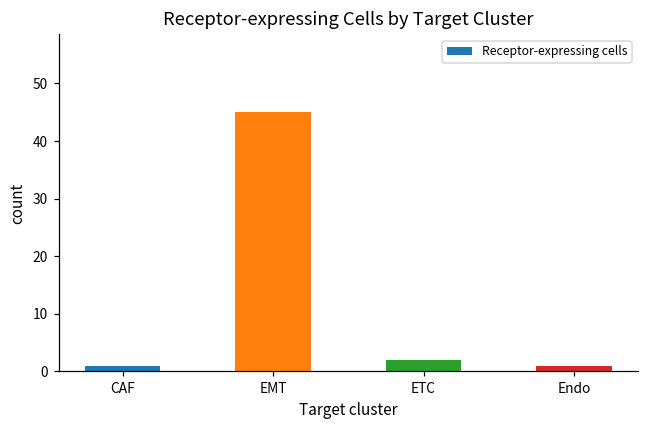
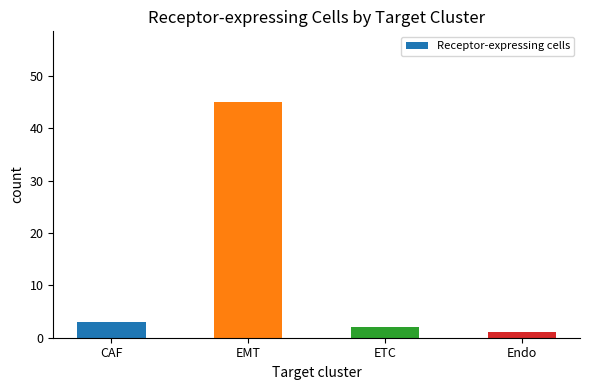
  {
-   "CAF": 1,
+   "CAF": 3,
    "EMT": 45,
    "ETC": 2,
    "Endo": 1
  }
